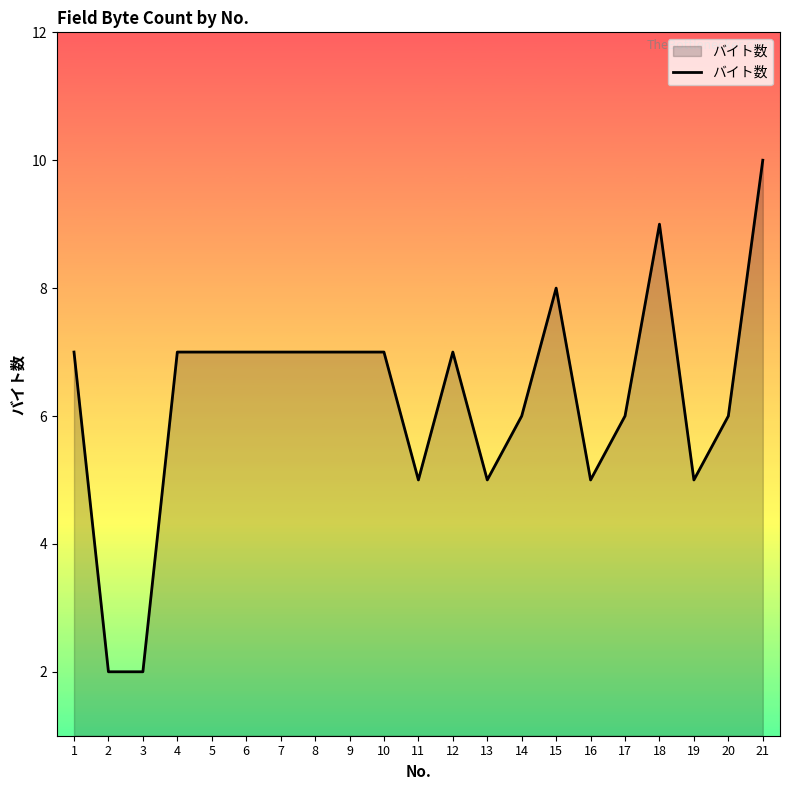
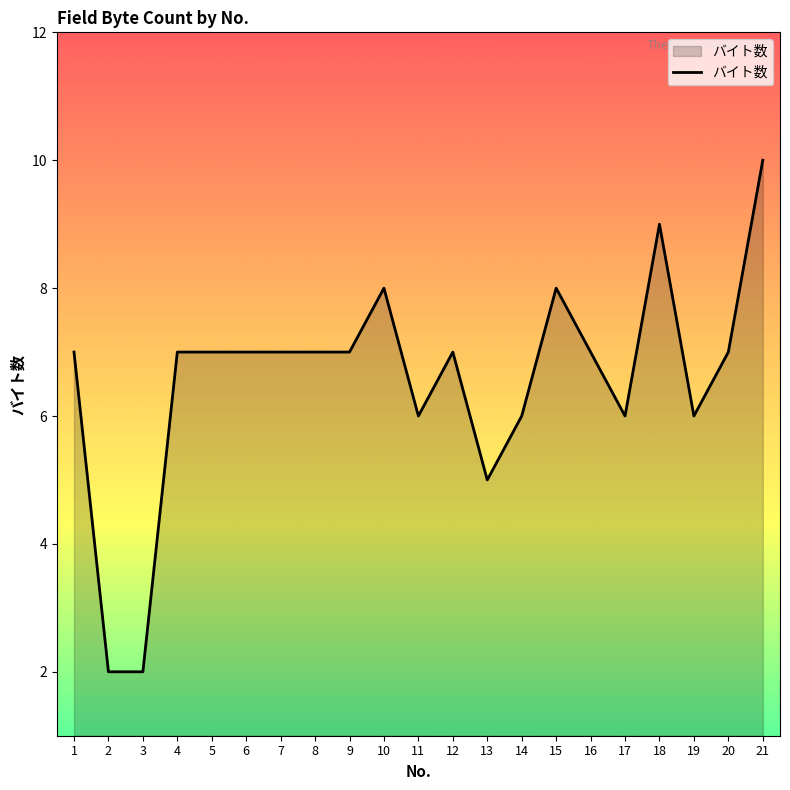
  {
    "1": 7,
    "2": 2,
    "3": 2,
    "4": 7,
    "5": 7,
    "6": 7,
    "7": 7,
    "8": 7,
    "9": 7,
-   "10": 7,
-   "11": 5,
+   "10": 8,
+   "11": 6,
    "12": 7,
    "13": 5,
    "14": 6,
    "15": 8,
-   "16": 5,
+   "16": 7,
    "17": 6,
    "18": 9,
-   "19": 5,
-   "20": 6,
+   "19": 6,
+   "20": 7,
    "21": 10
  }
